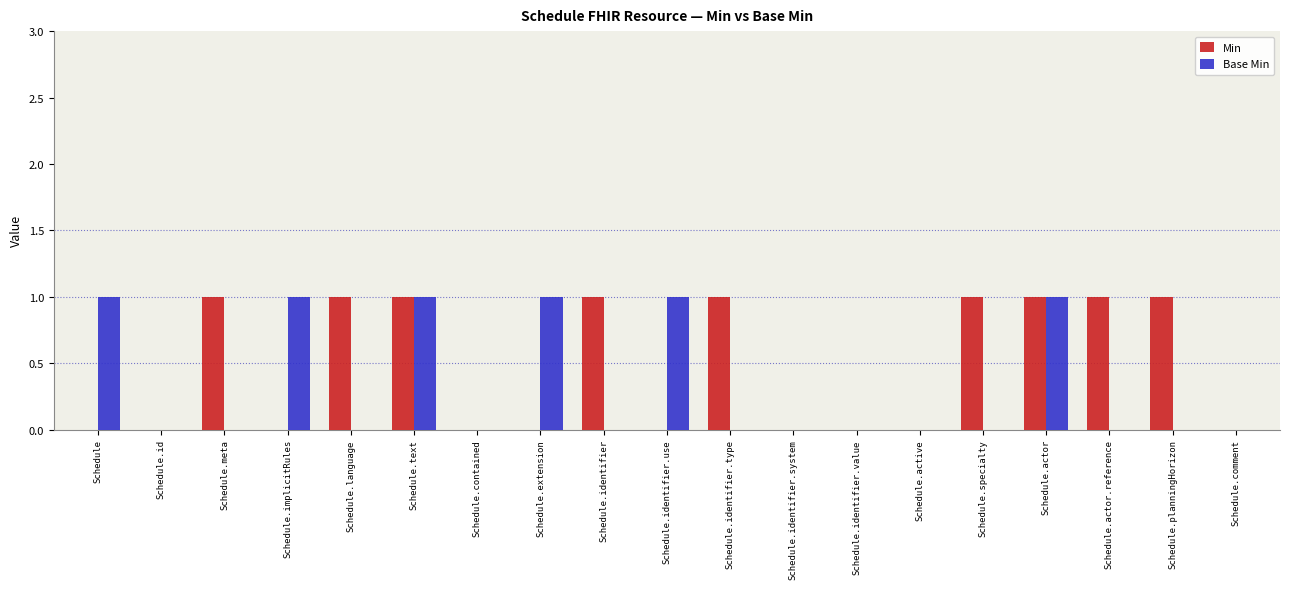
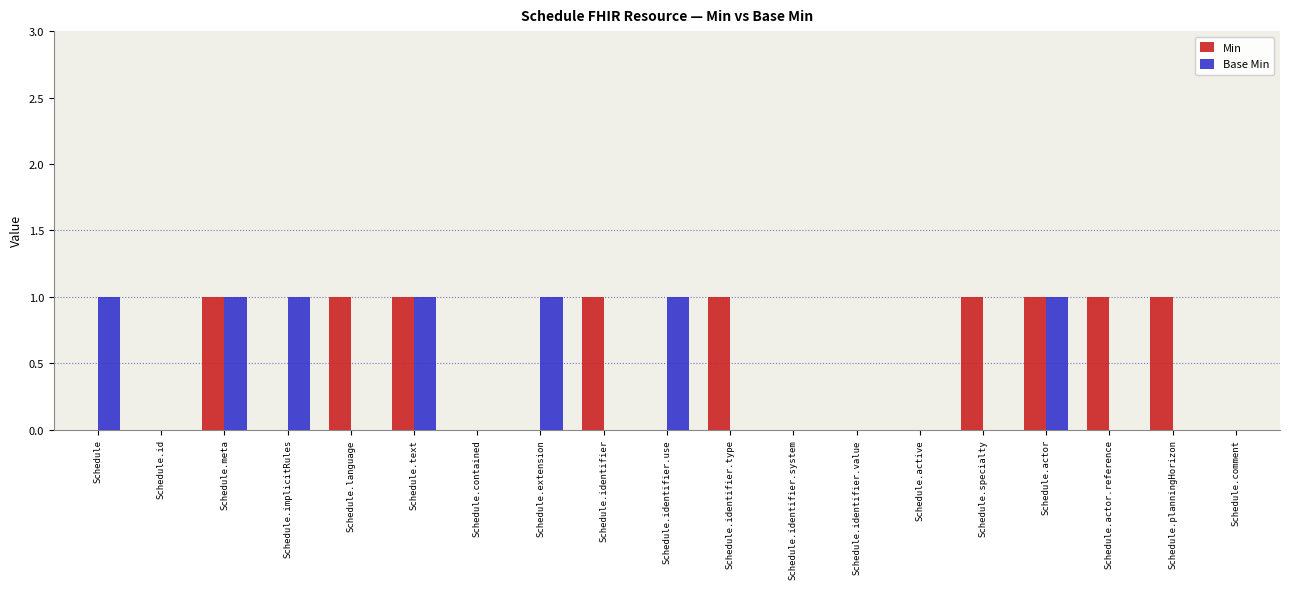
  {
    "Min": {
      "Schedule": 0,
      "Schedule.id": 0,
      "Schedule.meta": 1,
      "Schedule.implicitRules": 0,
      "Schedule.language": 1,
      "Schedule.text": 1,
      "Schedule.contained": 0,
      "Schedule.extension": 0,
      "Schedule.identifier": 1,
      "Schedule.identifier.use": 0,
      "Schedule.identifier.type": 1,
      "Schedule.identifier.system": 0,
      "Schedule.identifier.value": 0,
      "Schedule.active": 0,
      "Schedule.specialty": 1,
      "Schedule.actor": 1,
      "Schedule.actor.reference": 1,
      "Schedule.planningHorizon": 1,
      "Schedule.comment": 0
    },
    "Base Min": {
      "Schedule": 1,
      "Schedule.id": 0,
-     "Schedule.meta": 0,
+     "Schedule.meta": 1,
      "Schedule.implicitRules": 1,
      "Schedule.language": 0,
      "Schedule.text": 1,
      "Schedule.contained": 0,
      "Schedule.extension": 1,
      "Schedule.identifier": 0,
      "Schedule.identifier.use": 1,
      "Schedule.identifier.type": 0,
      "Schedule.identifier.system": 0,
      "Schedule.identifier.value": 0,
      "Schedule.active": 0,
      "Schedule.specialty": 0,
      "Schedule.actor": 1,
      "Schedule.actor.reference": 0,
      "Schedule.planningHorizon": 0,
      "Schedule.comment": 0
    }
  }
